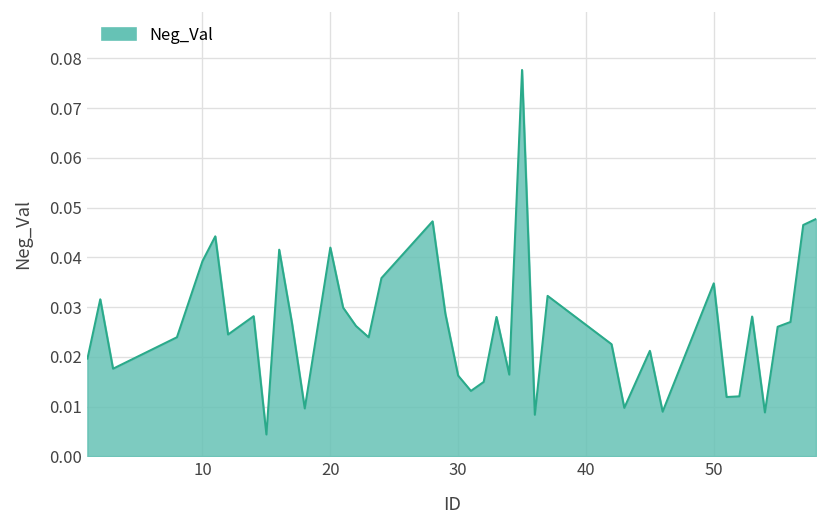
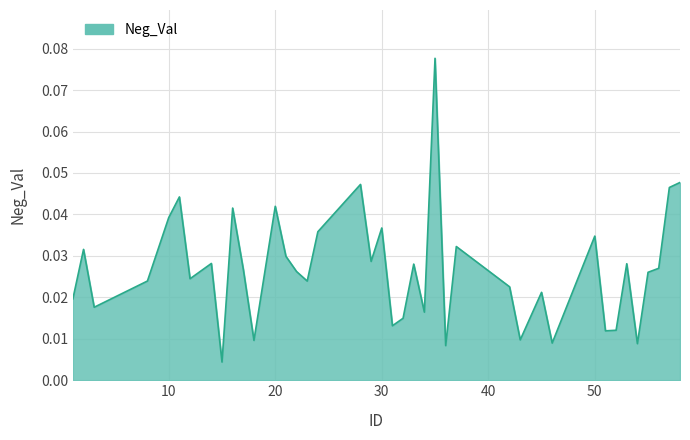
  {
    "10": 0.039,
    "20": 0.042,
-   "30": 0.016,
+   "30": 0.037,
    "50": 0.035
  }
